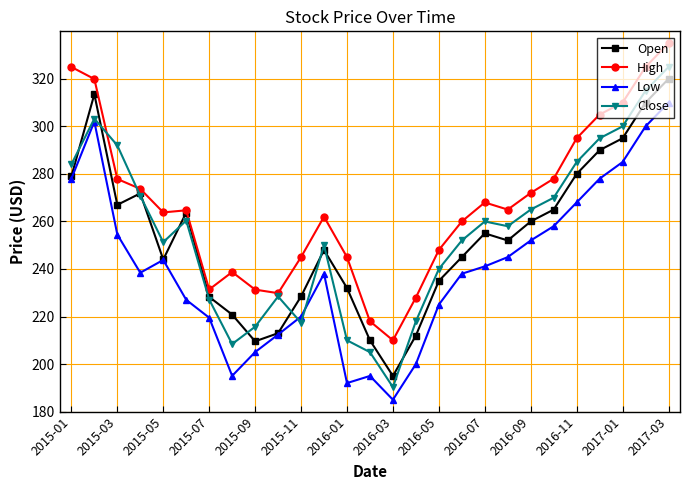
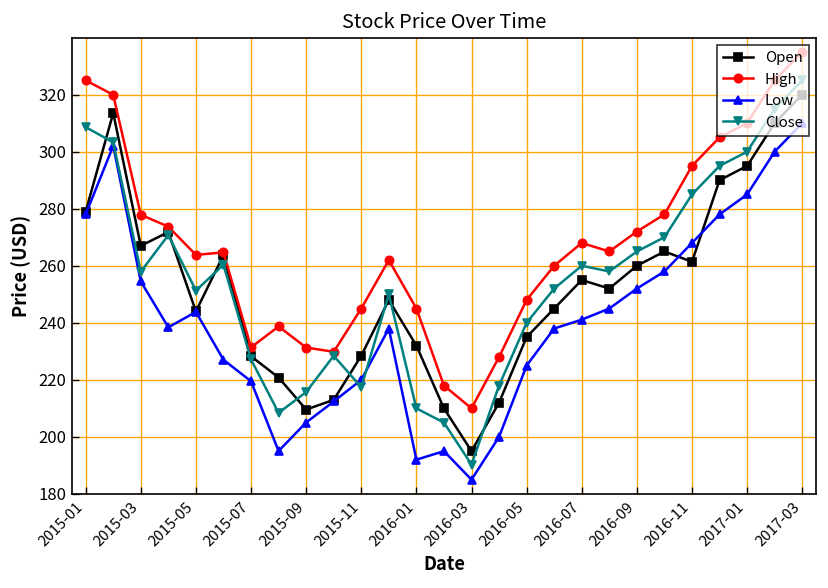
  {
    "Open": {
      "2015-03": 267,
      "2015-07": 228,
      "2015-09": 210,
      "2015-11": 228,
      "2016-01": 232,
      "2016-03": 195,
      "2016-05": 235,
      "2016-07": 255,
      "2016-09": 260,
-     "2016-11": 280,
+     "2016-11": 261,
      "2017-01": 295
    },
    "High": {
      "2015-01": 325,
      "2015-03": 278,
      "2015-05": 264,
      "2015-07": 231,
      "2015-09": 231,
      "2015-11": 245,
      "2016-01": 245,
      "2016-03": 210,
      "2016-05": 248,
      "2016-07": 268,
      "2016-09": 272,
      "2016-11": 295
    },
    "Low": {
      "2015-03": 255,
      "2015-07": 220,
      "2015-09": 205,
      "2015-11": 220,
      "2016-01": 192,
      "2016-03": 185,
      "2016-05": 225,
      "2016-07": 241,
      "2016-09": 252,
      "2016-11": 268,
      "2017-01": 285
    },
    "Close": {
-     "2015-01": 284,
-     "2015-03": 292,
+     "2015-01": 309,
+     "2015-03": 258,
      "2015-05": 251,
      "2015-07": 227,
      "2015-09": 216,
      "2015-11": 217,
      "2016-01": 210,
      "2016-03": 190,
      "2016-05": 240,
      "2016-07": 260,
      "2016-09": 265,
      "2016-11": 285,
      "2017-01": 300
    }
  }
